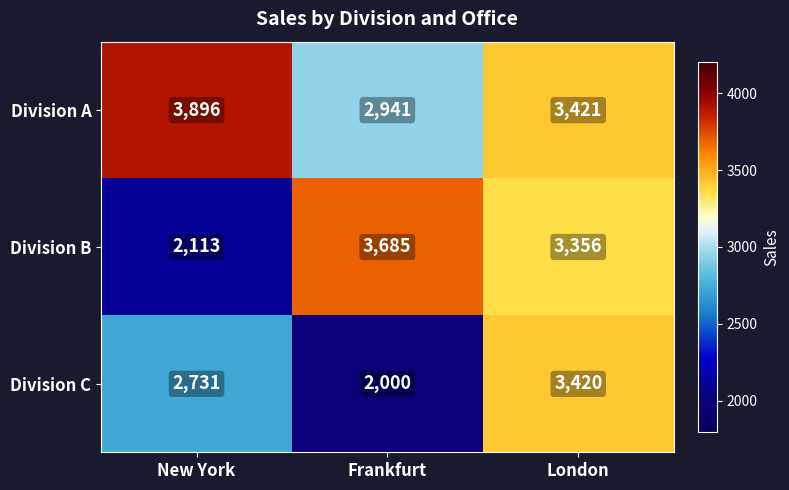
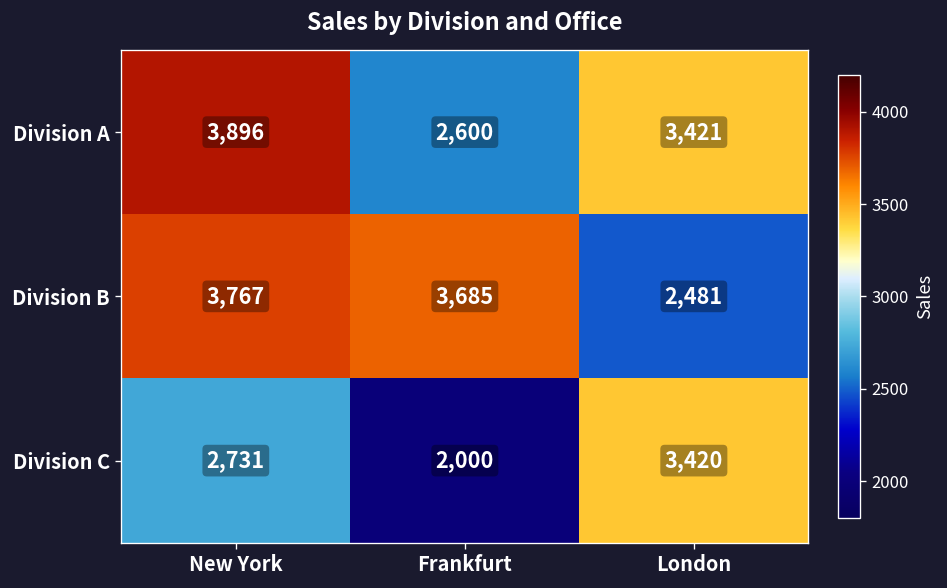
  {
    "Division A": {
-     "Frankfurt": "2,941"
+     "Frankfurt": "2,600"
    },
    "Division B": {
-     "New York": "2,113",
-     "London": "3,356"
+     "New York": "3,767",
+     "London": "2,481"
    }
  }
